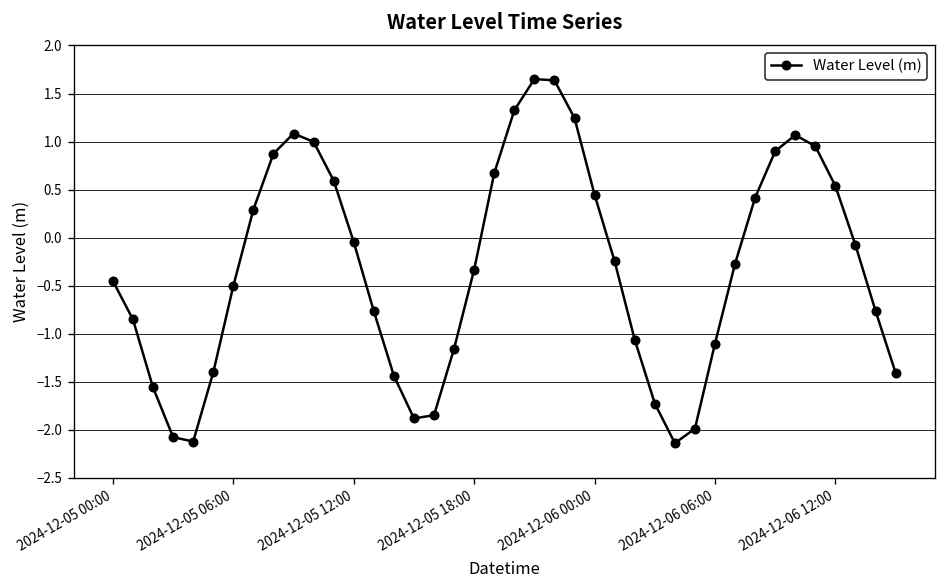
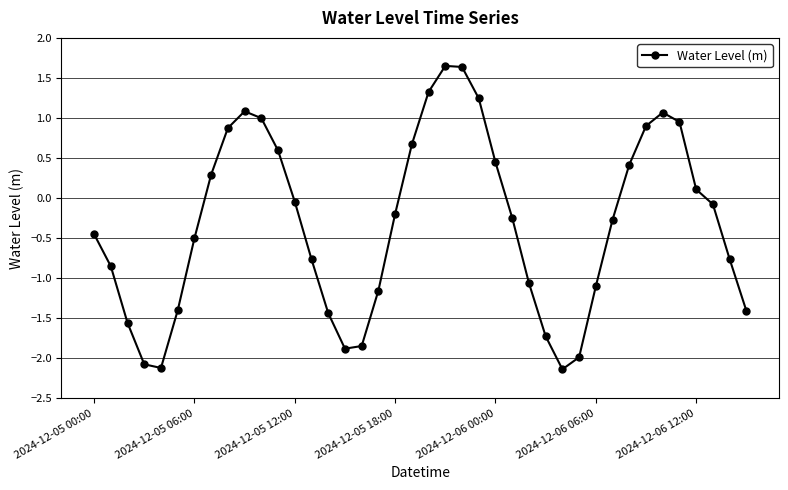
  {
    "2024-12-05 00:00": -0.5,
    "2024-12-05 06:00": -0.5,
    "2024-12-05 12:00": 0.0,
-   "2024-12-05 18:00": -0.3,
+   "2024-12-05 18:00": -0.2,
    "2024-12-06 00:00": 0.4,
    "2024-12-06 06:00": -1.1,
-   "2024-12-06 12:00": 0.5
+   "2024-12-06 12:00": 0.1
  }
